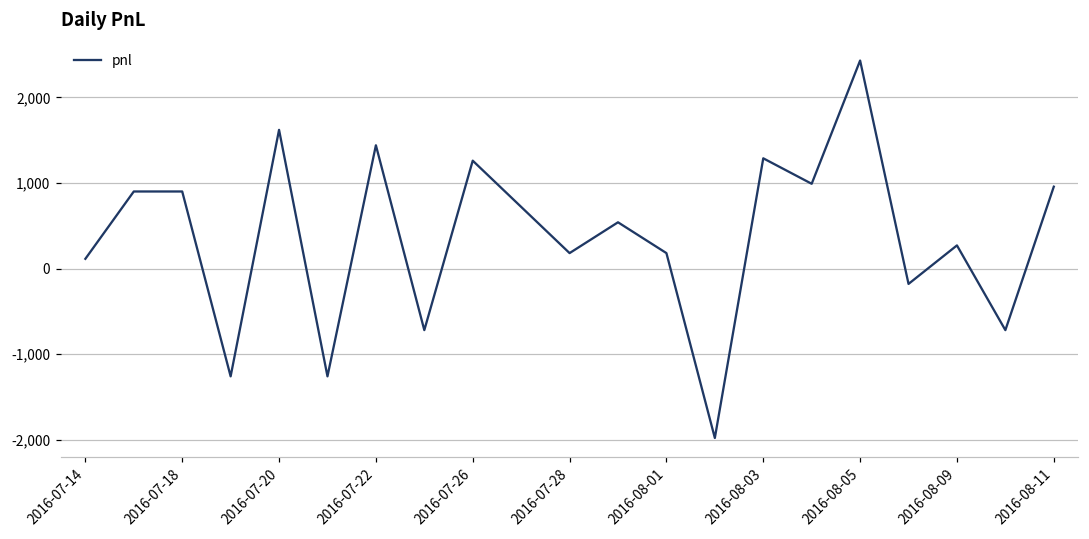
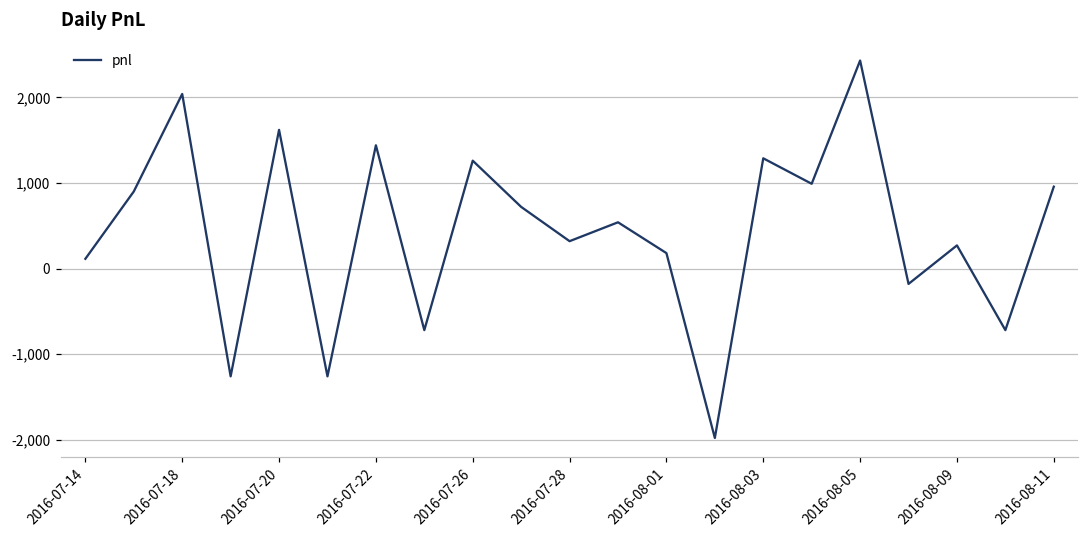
  {
    "2016-07-14": "100",
-   "2016-07-18": "900",
+   "2016-07-18": "2,000",
    "2016-07-20": "1,600",
    "2016-07-22": "1,400",
    "2016-07-26": "1,300",
-   "2016-07-28": "200",
+   "2016-07-28": "300",
    "2016-08-01": "200",
    "2016-08-03": "1,300",
    "2016-08-05": "2,400",
    "2016-08-09": "300",
    "2016-08-11": "1,000"
  }
